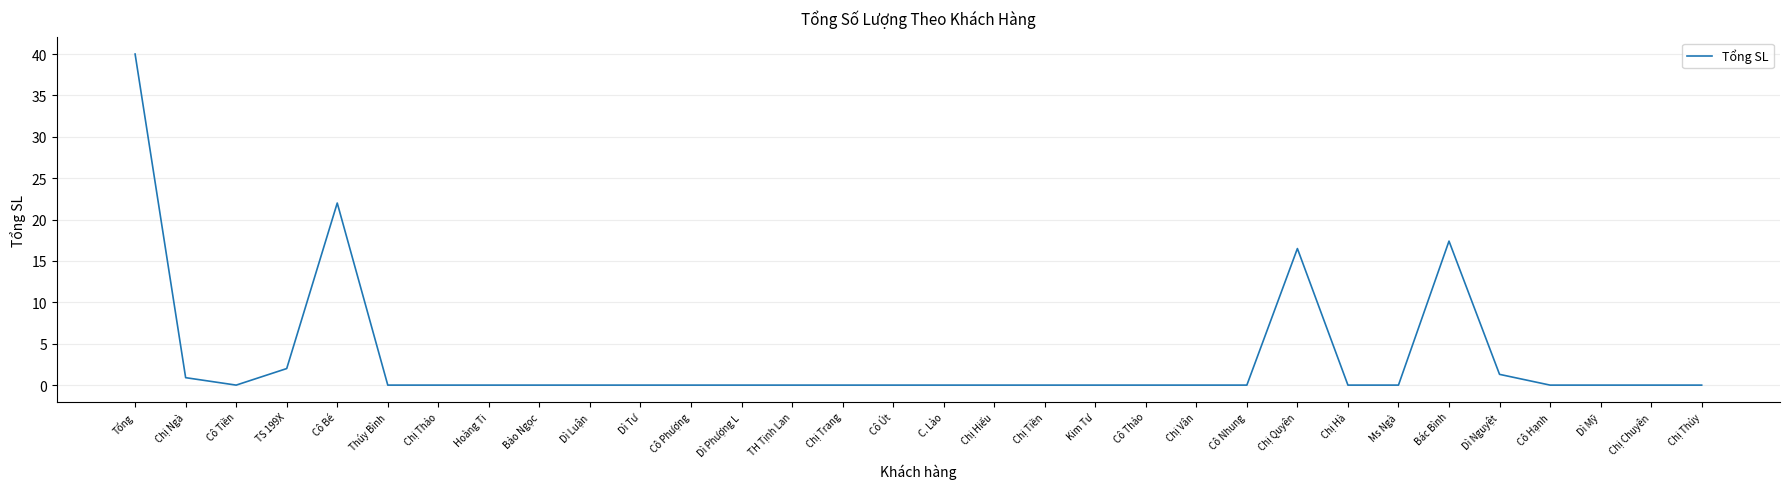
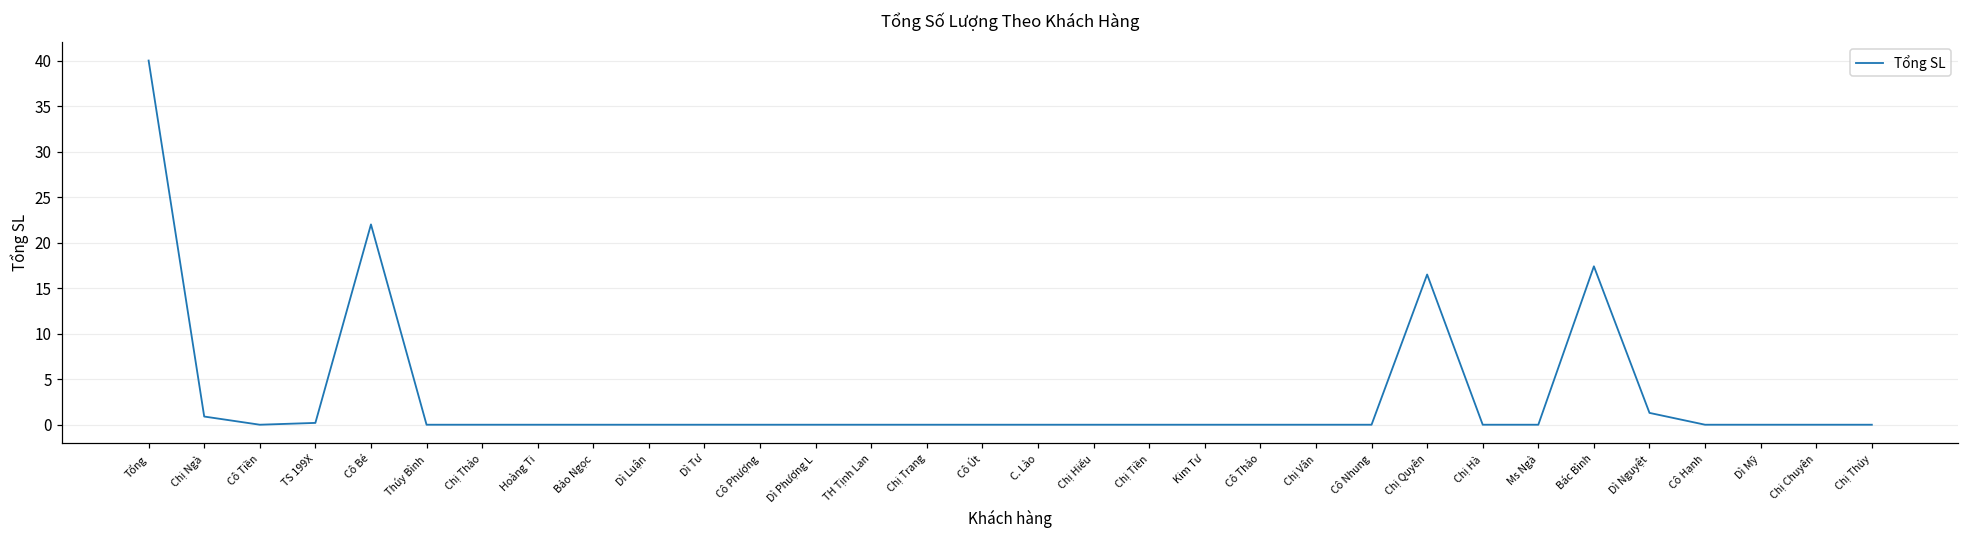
  {
    "Tổng": 40,
    "Chị Ngà": 1,
    "Cô Tiền": 0,
-   "TS 199X": 2,
+   "TS 199X": 0,
    "Cô Bé": 22,
    "Thúy Bình": 0,
    "Chị Thảo": 0,
    "Hoàng Ti": 0,
    "Bảo Ngọc": 0,
    "Dì Luận": 0,
    "Dì Tư": 0,
    "Cô Phượng": 0,
    "Dì Phượng L": 0,
    "TH Tịnh Lan": 0,
    "Chị Trang": 0,
    "Cô Út": 0,
    "C. Lào": 0,
    "Chị Hiếu": 0,
    "Chị Tiền": 0,
    "Kim Tư": 0,
    "Cô Thảo": 0,
    "Chị Vân": 0,
    "Cô Nhung": 0,
    "Chị Quyên": 17,
    "Chị Hà": 0,
    "Ms Ngà": 0,
    "Bác Bình": 17,
    "Dì Nguyệt": 1,
    "Cô Hạnh": 0,
    "Dì Mỹ": 0,
    "Chị Chuyên": 0,
    "Chị Thủy": 0
  }
